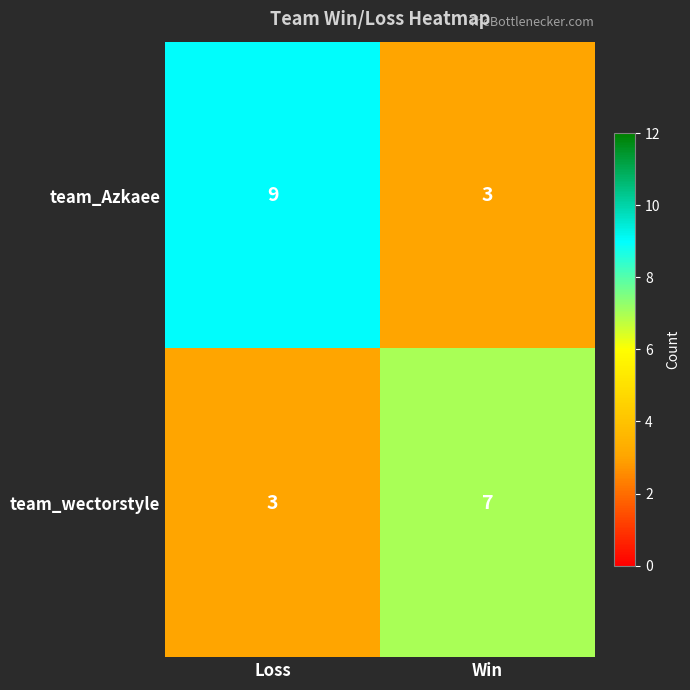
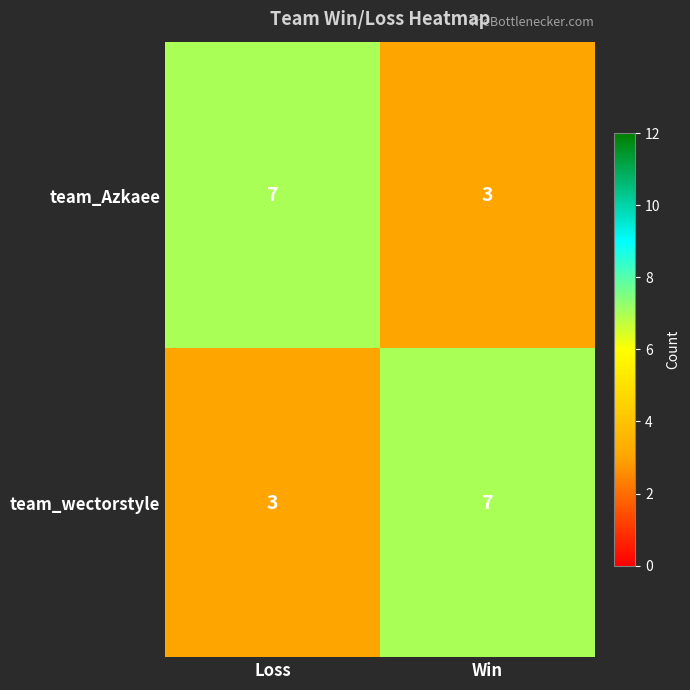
  {
    "team_Azkaee": {
-     "Loss": 9,
+     "Loss": 7,
      "Win": 3
    },
    "team_wectorstyle": {
      "Loss": 3,
      "Win": 7
    }
  }
